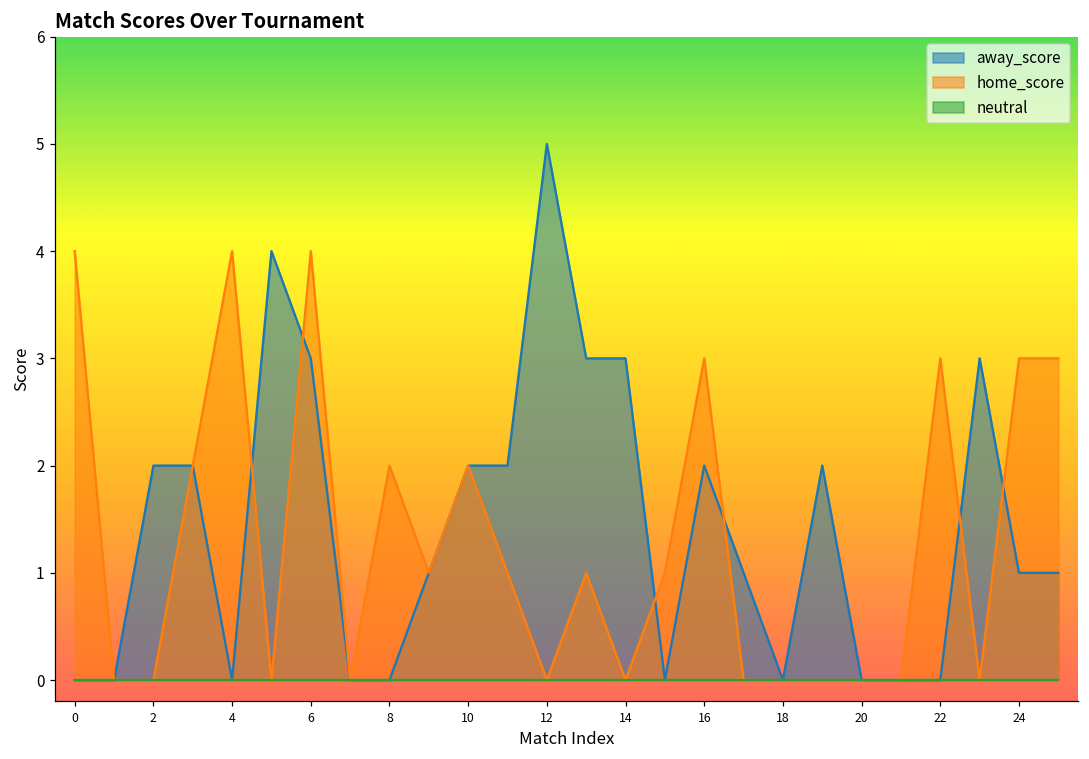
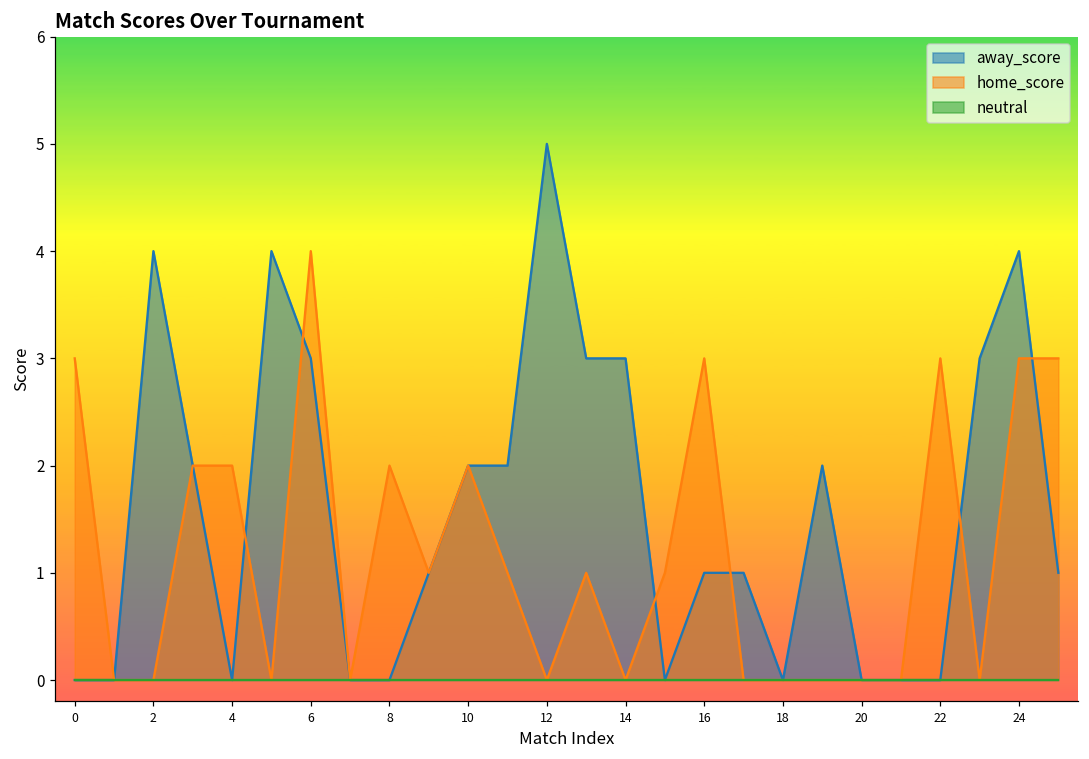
  {
    "away_score": {
-     "2": 2,
+     "2": 4,
      "6": 3,
      "12": 5,
      "14": 3,
-     "16": 2,
-     "24": 1
+     "16": 1,
+     "24": 4
    },
    "home_score": {
-     "0": 4,
-     "4": 4,
+     "0": 3,
+     "4": 2,
      "6": 4,
      "8": 2,
      "16": 3,
      "22": 3,
      "24": 3
    },
    "neutral": {
      "6": 0,
      "10": 0,
      "16": 0,
      "24": 0
    }
  }
